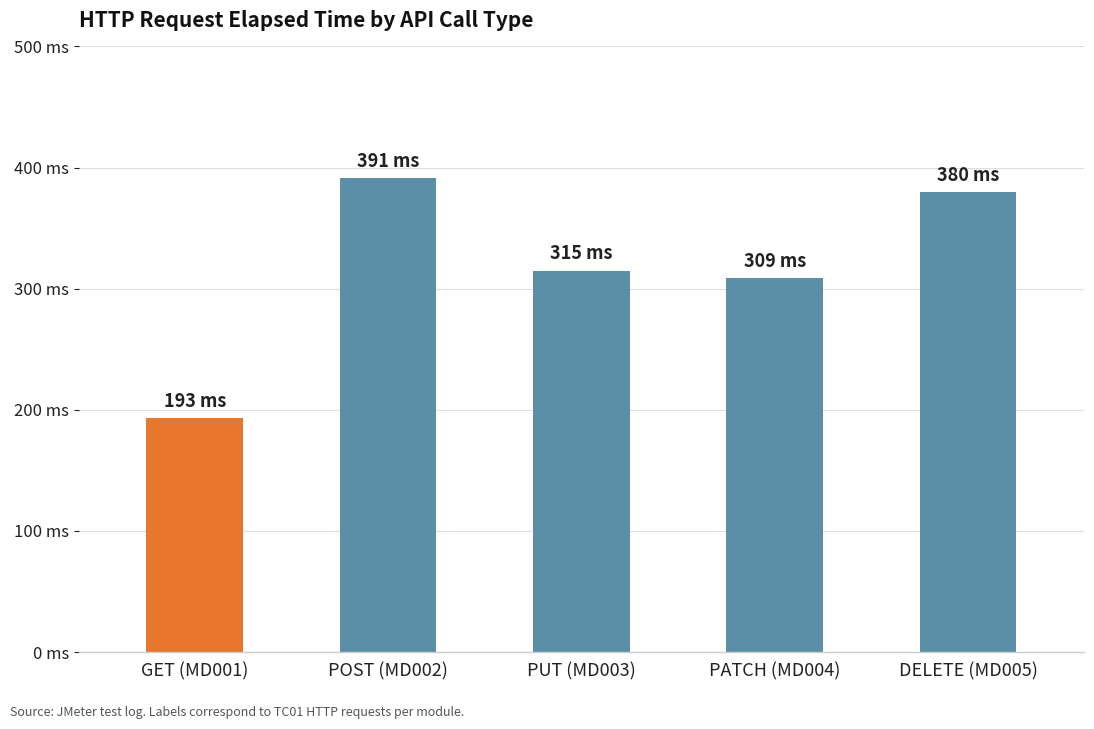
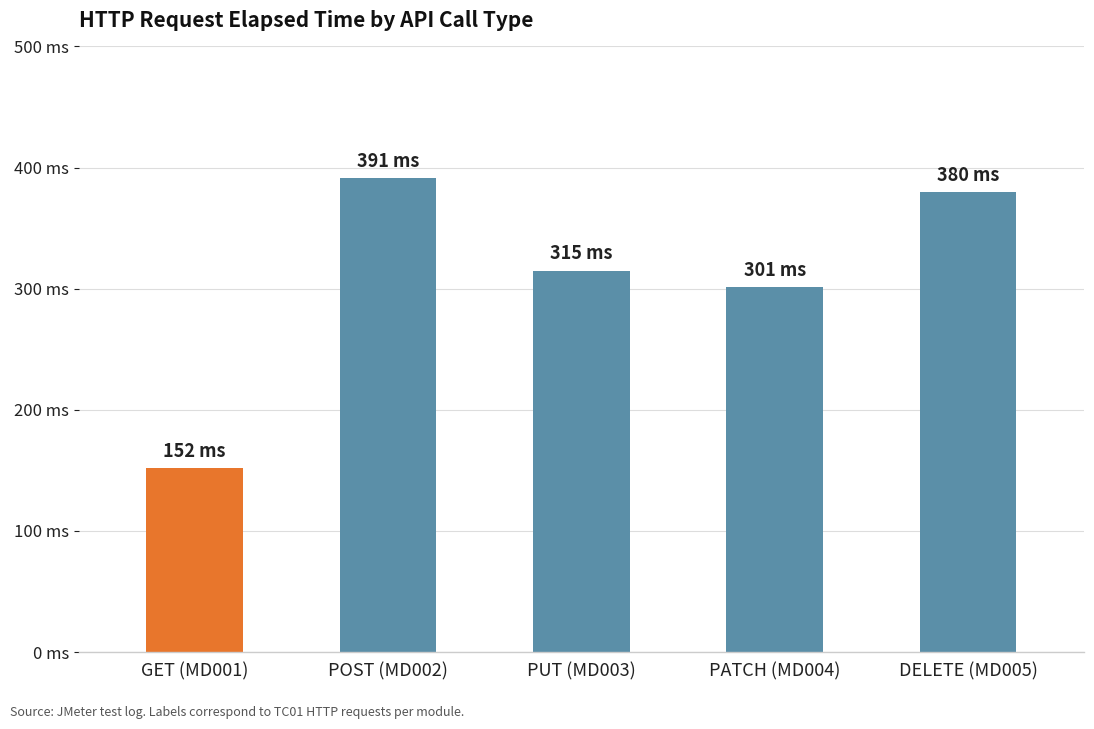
  {
-   "GET (MD001)": 193,
+   "GET (MD001)": 152,
    "POST (MD002)": 391,
    "PUT (MD003)": 315,
-   "PATCH (MD004)": 309,
+   "PATCH (MD004)": 301,
    "DELETE (MD005)": 380
  }
